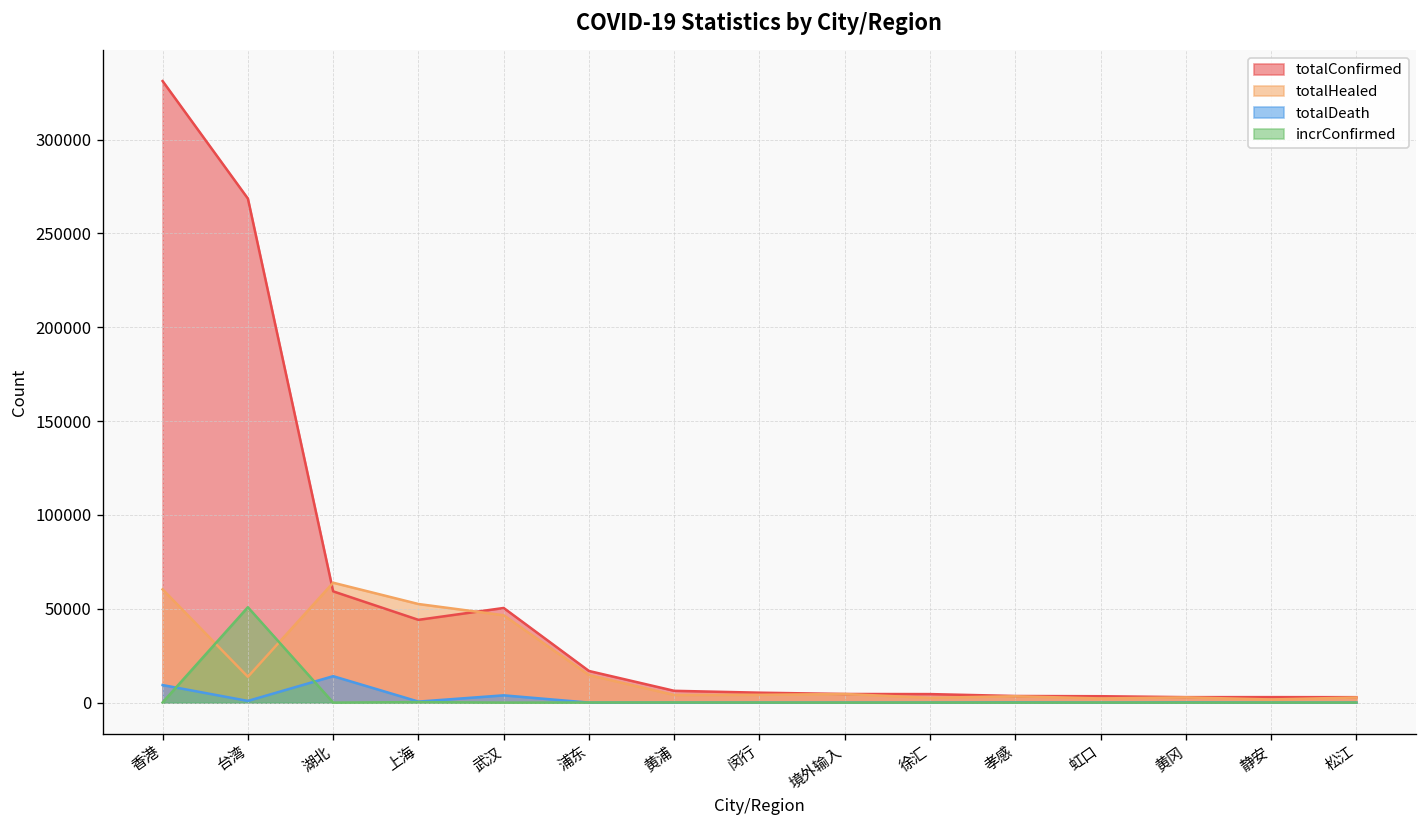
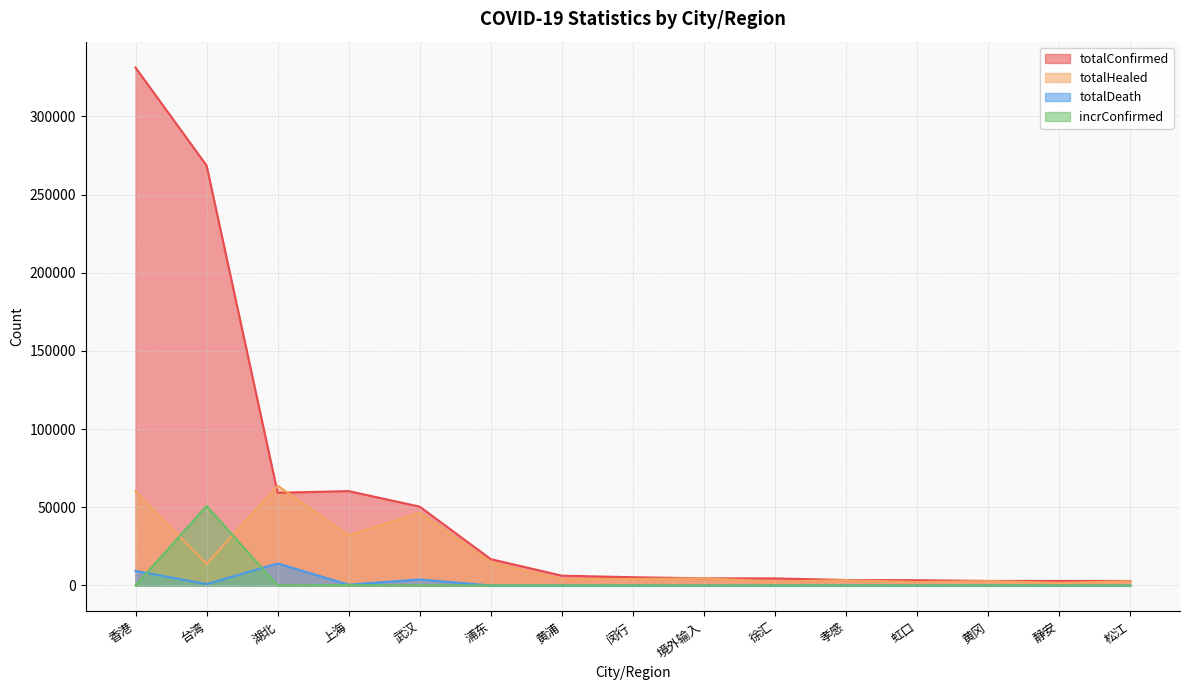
  {
    "totalConfirmed": {
      "香港": 331000,
      "台湾": 269000,
      "湖北": 59000,
-     "上海": 44000,
+     "上海": 60000,
      "武汉": 50000,
      "浦东": 17000,
      "黄浦": 6000,
      "徐汇": 5000
    },
    "totalHealed": {
      "香港": 60000,
      "台湾": 14000,
      "湖北": 64000,
-     "上海": 53000,
+     "上海": 32000,
      "武汉": 47000,
      "浦东": 15000,
      "黄浦": 4000,
      "徐汇": 3000
    },
    "totalDeath": {
      "香港": 9000,
      "台湾": 1000,
      "湖北": 14000,
      "武汉": 4000
    },
    "incrConfirmed": {
      "香港": 0,
      "台湾": 51000,
      "湖北": 0,
      "武汉": 0
    }
  }
